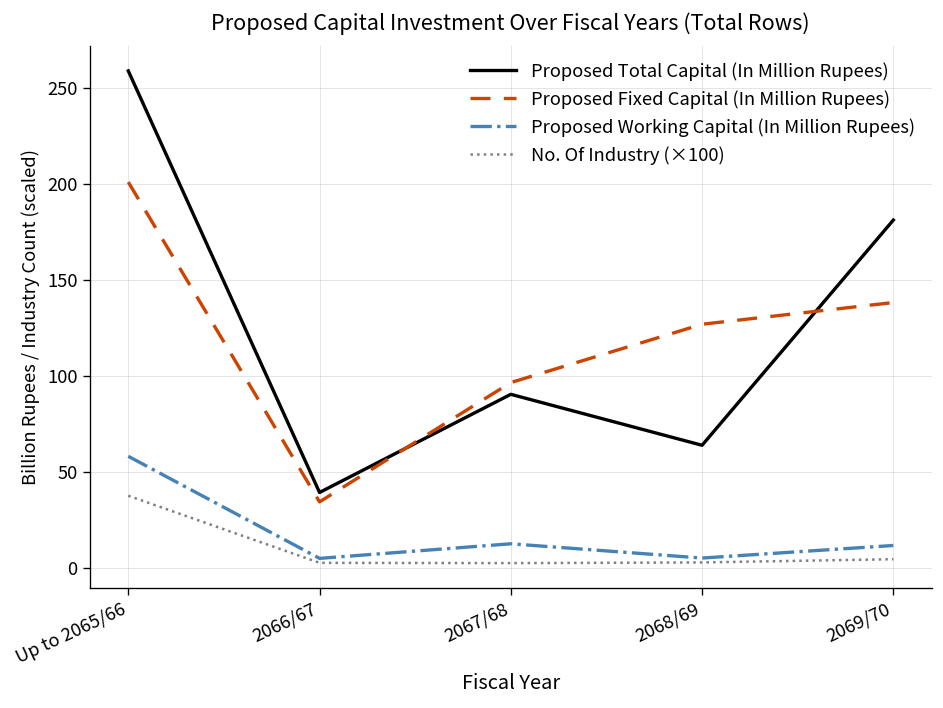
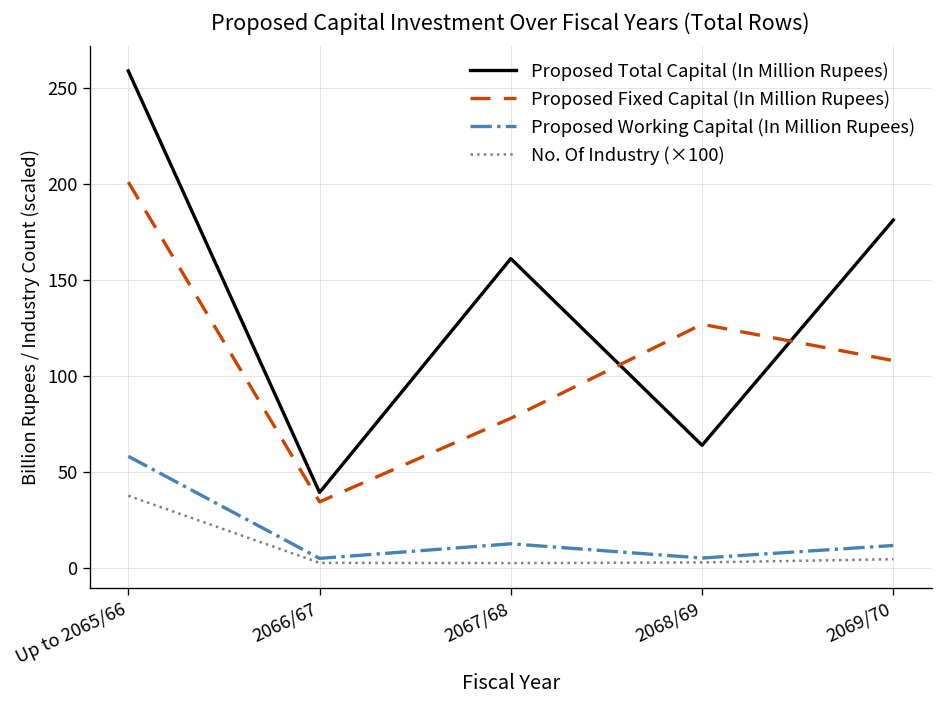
  {
    "Proposed Total Capital (In Million Rupees)": {
      "Up to 2065/66": 259,
      "2066/67": 39,
-     "2067/68": 90,
+     "2067/68": 161,
      "2068/69": 64,
      "2069/70": 181
    },
    "Proposed Fixed Capital (In Million Rupees)": {
      "Up to 2065/66": 201,
      "2066/67": 34,
-     "2067/68": 97,
+     "2067/68": 78,
      "2068/69": 127,
-     "2069/70": 138
+     "2069/70": 108
    },
    "Proposed Working Capital (In Million Rupees)": {
      "Up to 2065/66": 58,
      "2066/67": 5,
      "2067/68": 13,
      "2068/69": 5,
      "2069/70": 12
    },
    "No. Of Industry (×100)": {
      "Up to 2065/66": 38,
      "2066/67": 3,
      "2067/68": 2,
      "2068/69": 3,
      "2069/70": 4
    }
  }
